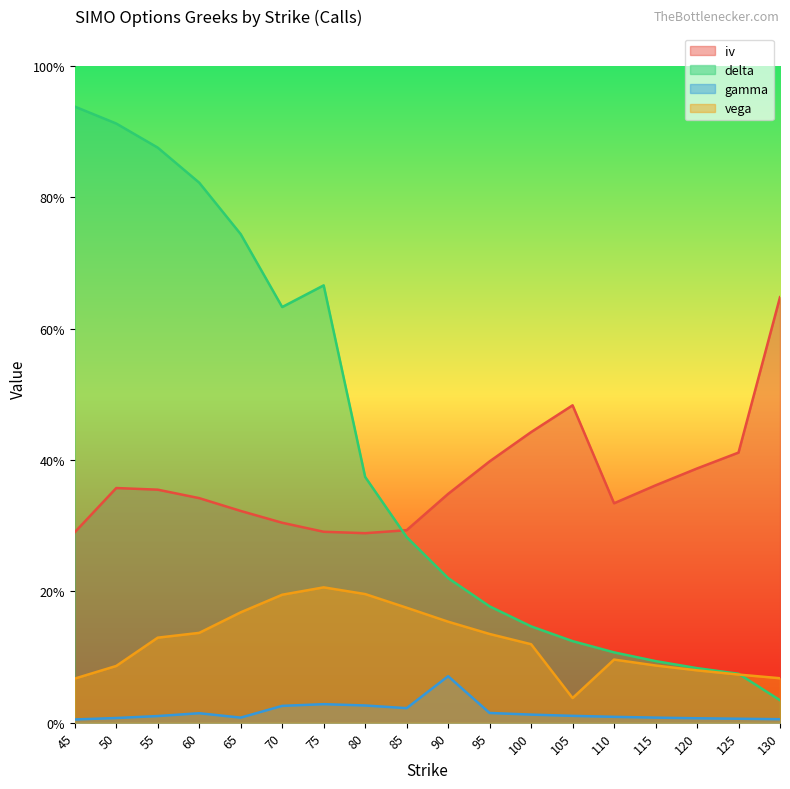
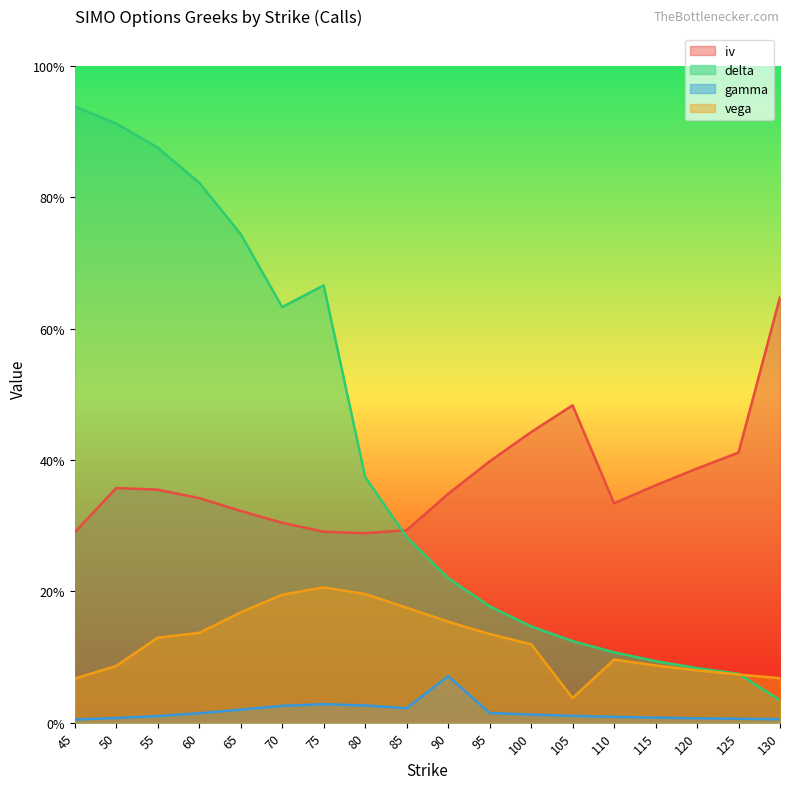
  {
    "iv": {
      "45": "29%",
      "50": "36%",
      "55": "35%",
      "60": "34%",
      "65": "32%",
      "70": "30%",
      "75": "29%",
      "80": "29%",
      "85": "29%",
      "90": "35%",
      "95": "40%",
      "100": "44%",
      "105": "48%",
      "110": "33%",
      "115": "36%",
      "120": "39%",
      "125": "41%",
      "130": "65%"
    },
    "delta": {
      "45": "94%",
      "50": "91%",
      "55": "88%",
      "60": "82%",
      "65": "74%",
      "70": "63%",
      "75": "67%",
      "80": "37%",
      "85": "28%",
      "90": "22%",
      "95": "18%",
      "100": "15%",
      "105": "12%",
      "110": "11%",
      "115": "9%",
      "130": "3%"
    },
    "gamma": {
      "45": "0%",
      "50": "1%",
      "55": "1%",
      "60": "1%",
-     "65": "1%",
+     "65": "2%",
      "70": "3%",
      "75": "3%",
      "80": "3%",
      "85": "2%",
      "90": "7%",
      "95": "1%",
      "100": "1%",
      "105": "1%",
      "110": "1%",
      "115": "1%",
      "120": "1%",
      "125": "1%",
      "130": "1%"
    },
    "vega": {
      "45": "7%",
      "50": "9%",
      "55": "13%",
      "60": "14%",
      "65": "17%",
      "70": "19%",
      "75": "21%",
      "80": "20%",
      "85": "18%",
      "90": "15%",
      "95": "14%",
      "100": "12%",
      "105": "4%",
      "110": "10%",
      "115": "9%",
      "130": "7%"
    }
  }
